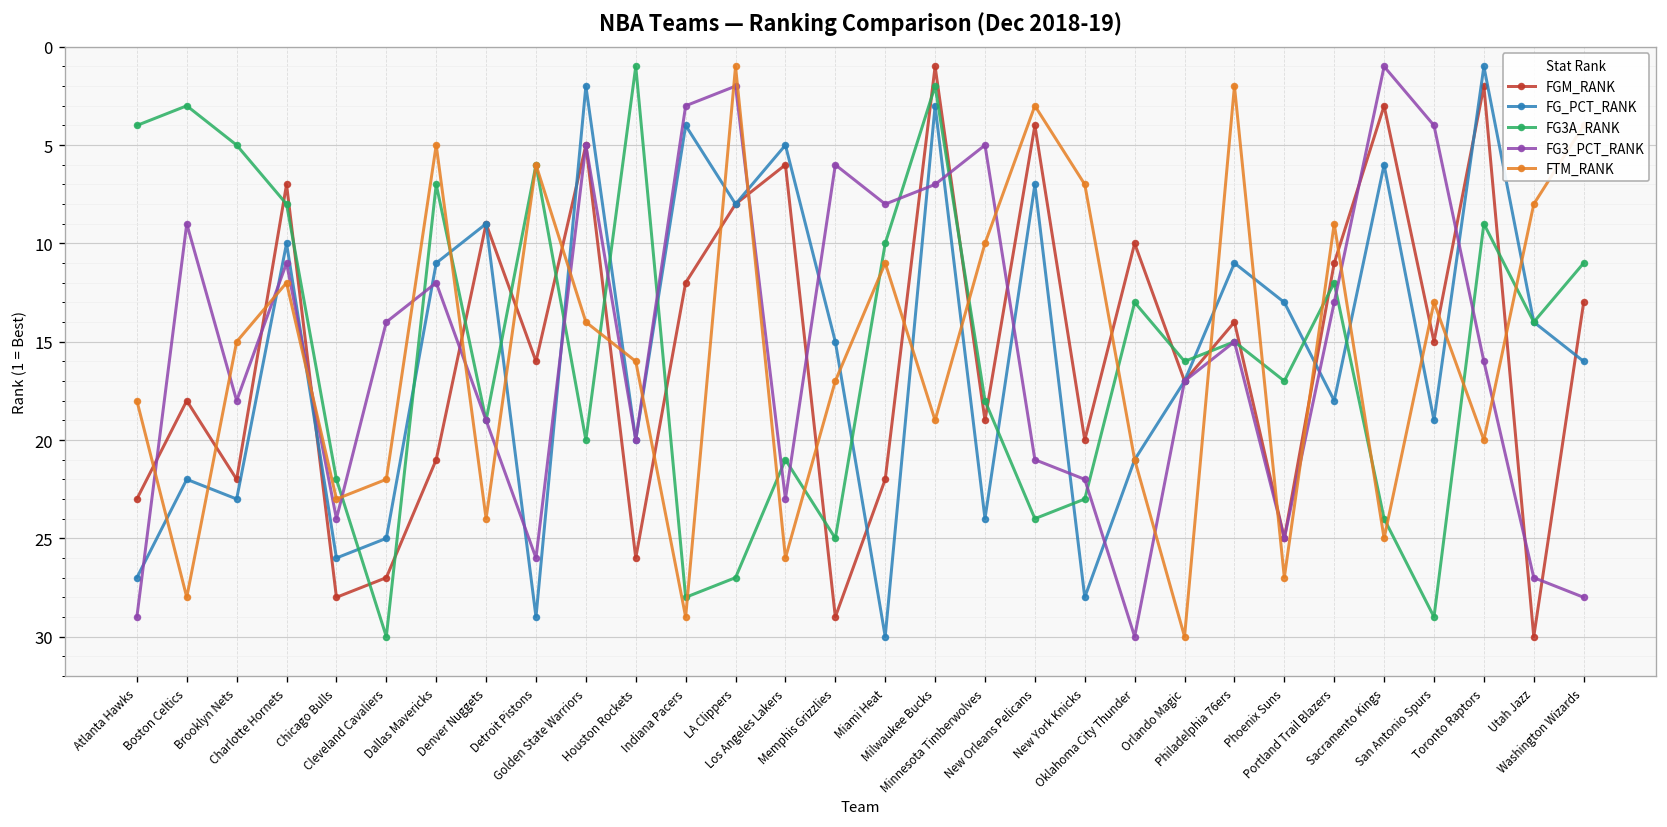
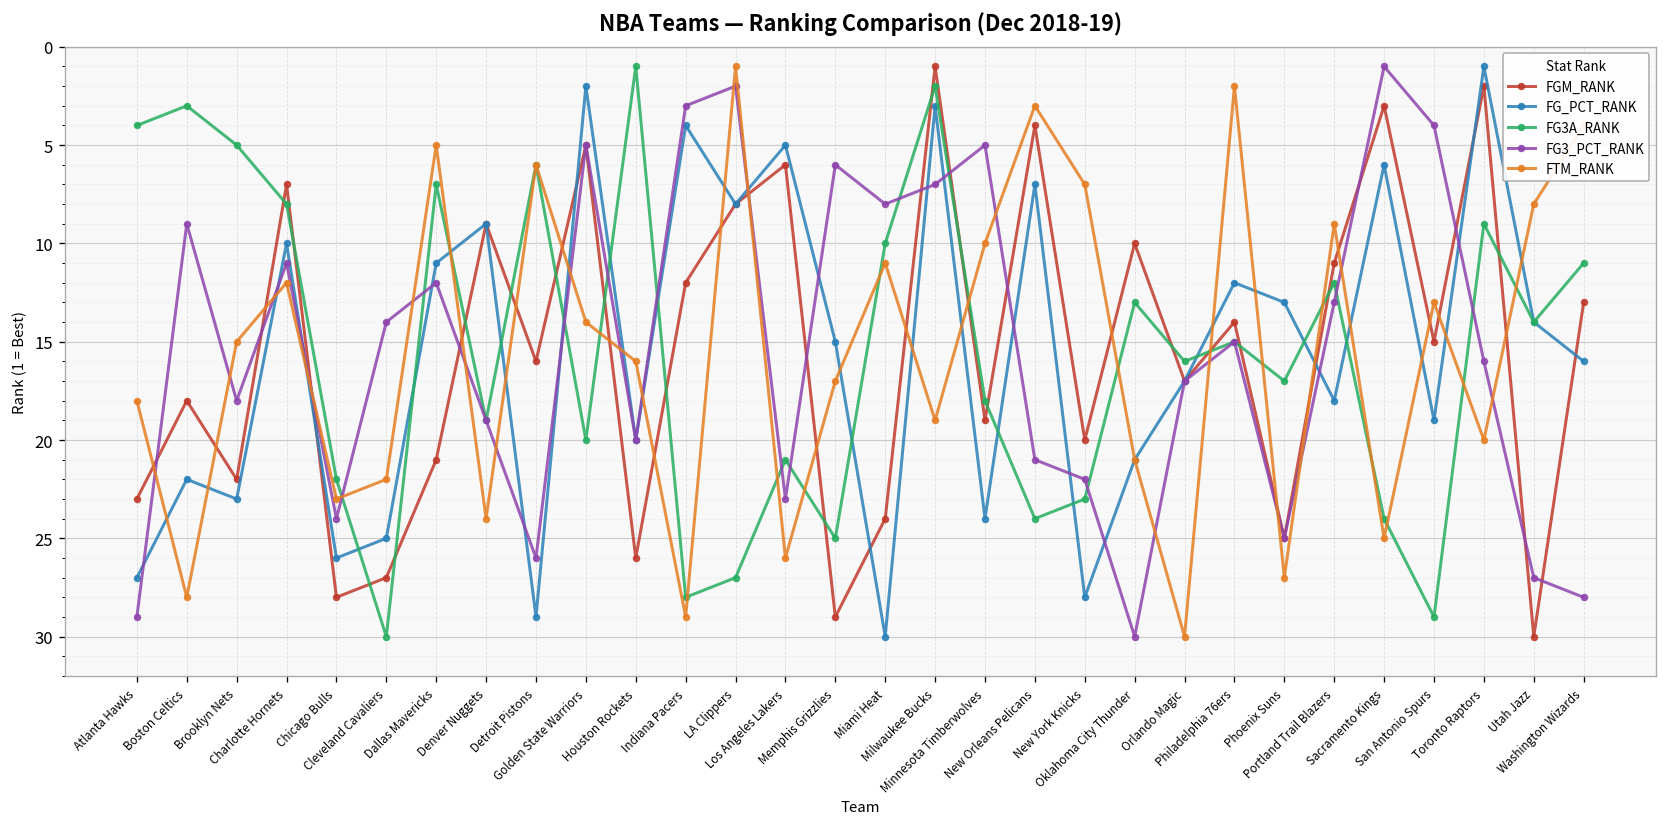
  {
    "FGM_RANK": {
      "Atlanta Hawks": 23,
      "Boston Celtics": 18,
      "Brooklyn Nets": 22,
      "Charlotte Hornets": 7,
      "Chicago Bulls": 28,
      "Cleveland Cavaliers": 27,
      "Dallas Mavericks": 21,
      "Detroit Pistons": 16,
      "Houston Rockets": 26,
      "Indiana Pacers": 12,
      "Los Angeles Lakers": 6,
      "Memphis Grizzlies": 29,
-     "Miami Heat": 22,
+     "Miami Heat": 24,
      "Milwaukee Bucks": 1,
      "Minnesota Timberwolves": 19,
      "New Orleans Pelicans": 4,
      "New York Knicks": 20,
      "Oklahoma City Thunder": 10,
      "Philadelphia 76ers": 14,
      "Portland Trail Blazers": 11,
      "Sacramento Kings": 3,
      "San Antonio Spurs": 15,
      "Toronto Raptors": 2,
      "Utah Jazz": 30,
      "Washington Wizards": 13
    },
    "FG_PCT_RANK": {
      "Atlanta Hawks": 27,
      "Boston Celtics": 22,
      "Brooklyn Nets": 23,
      "Charlotte Hornets": 10,
      "Chicago Bulls": 26,
      "Cleveland Cavaliers": 25,
      "Dallas Mavericks": 11,
      "Detroit Pistons": 29,
      "Golden State Warriors": 2,
      "Indiana Pacers": 4,
      "Los Angeles Lakers": 5,
      "Memphis Grizzlies": 15,
      "Miami Heat": 30,
      "Milwaukee Bucks": 3,
      "Minnesota Timberwolves": 24,
      "New Orleans Pelicans": 7,
      "New York Knicks": 28,
-     "Philadelphia 76ers": 11,
+     "Philadelphia 76ers": 12,
      "Phoenix Suns": 13,
      "Portland Trail Blazers": 18,
      "Sacramento Kings": 6,
      "San Antonio Spurs": 19,
      "Toronto Raptors": 1,
      "Washington Wizards": 16
    },
    "FG3A_RANK": {
      "Atlanta Hawks": 4,
      "Boston Celtics": 3,
      "Brooklyn Nets": 5,
      "Charlotte Hornets": 8,
      "Chicago Bulls": 22,
      "Cleveland Cavaliers": 30,
      "Dallas Mavericks": 7,
      "Golden State Warriors": 20,
      "Houston Rockets": 1,
      "Indiana Pacers": 28,
      "LA Clippers": 27,
      "Los Angeles Lakers": 21,
      "Memphis Grizzlies": 25,
      "Miami Heat": 10,
      "Milwaukee Bucks": 2,
      "Minnesota Timberwolves": 18,
      "New Orleans Pelicans": 24,
      "New York Knicks": 23,
      "Oklahoma City Thunder": 13,
      "Orlando Magic": 16,
      "Phoenix Suns": 17,
      "Portland Trail Blazers": 12,
      "Sacramento Kings": 24,
      "San Antonio Spurs": 29,
      "Toronto Raptors": 9,
      "Washington Wizards": 11
    },
    "FG3_PCT_RANK": {
      "Atlanta Hawks": 29,
      "Boston Celtics": 9,
      "Brooklyn Nets": 18,
      "Charlotte Hornets": 11,
      "Chicago Bulls": 24,
      "Cleveland Cavaliers": 14,
      "Dallas Mavericks": 12,
      "Detroit Pistons": 26,
      "Indiana Pacers": 3,
      "LA Clippers": 2,
      "Los Angeles Lakers": 23,
      "Memphis Grizzlies": 6,
      "Miami Heat": 8,
      "Milwaukee Bucks": 7,
      "Minnesota Timberwolves": 5,
      "New Orleans Pelicans": 21,
      "New York Knicks": 22,
      "Oklahoma City Thunder": 30,
      "Portland Trail Blazers": 13,
      "Sacramento Kings": 1,
      "San Antonio Spurs": 4,
      "Toronto Raptors": 16,
      "Utah Jazz": 27,
      "Washington Wizards": 28
    },
    "FTM_RANK": {
      "Atlanta Hawks": 18,
      "Boston Celtics": 28,
      "Brooklyn Nets": 15,
      "Charlotte Hornets": 12,
      "Chicago Bulls": 23,
      "Cleveland Cavaliers": 22,
      "Dallas Mavericks": 5,
      "Denver Nuggets": 24,
      "Golden State Warriors": 14,
      "Houston Rockets": 16,
      "Indiana Pacers": 29,
      "LA Clippers": 1,
      "Los Angeles Lakers": 26,
      "Memphis Grizzlies": 17,
      "Miami Heat": 11,
      "Milwaukee Bucks": 19,
      "Minnesota Timberwolves": 10,
      "New Orleans Pelicans": 3,
      "New York Knicks": 7,
      "Orlando Magic": 30,
      "Philadelphia 76ers": 2,
      "Phoenix Suns": 27,
      "Portland Trail Blazers": 9,
      "Sacramento Kings": 25,
      "San Antonio Spurs": 13,
      "Toronto Raptors": 20,
      "Utah Jazz": 8
    }
  }
